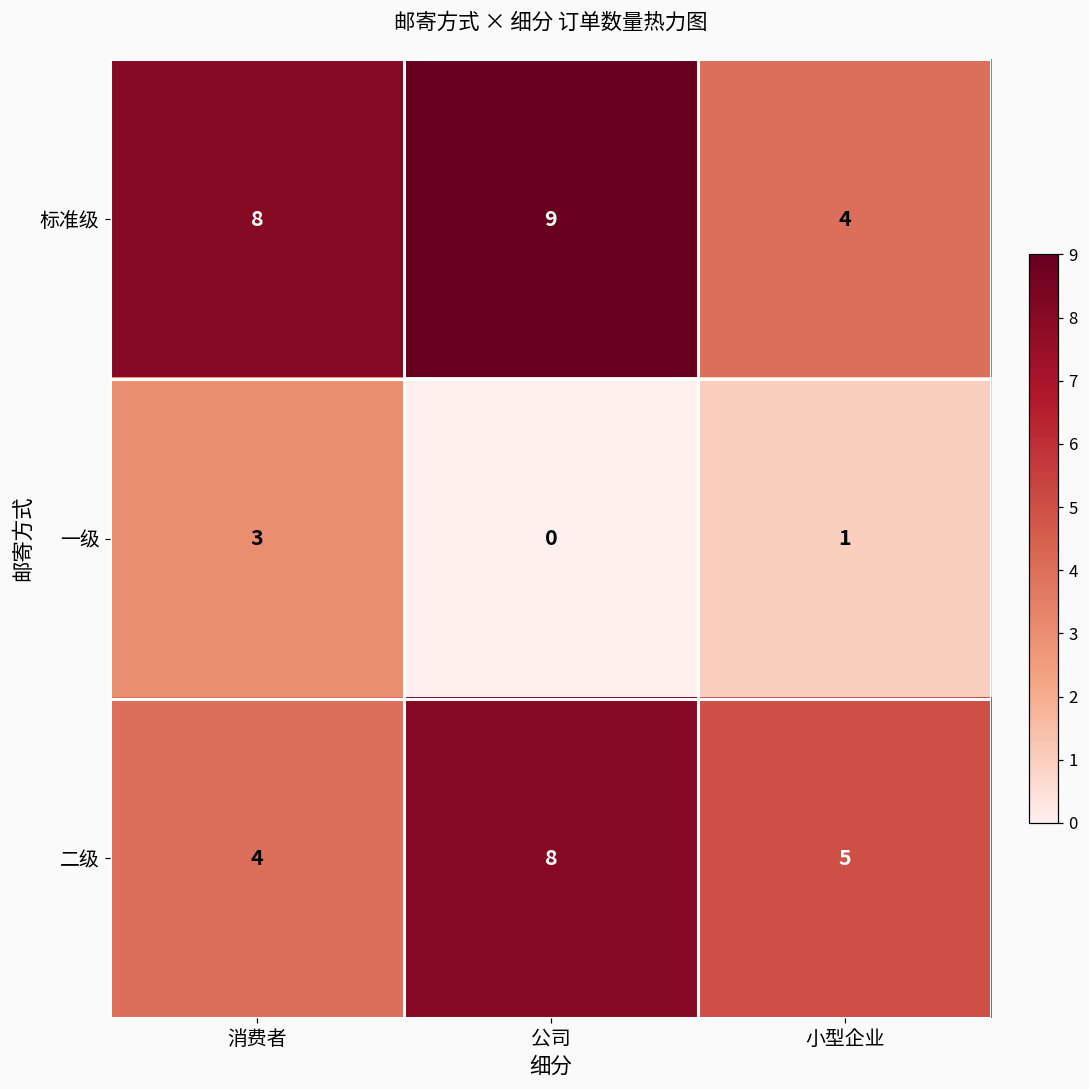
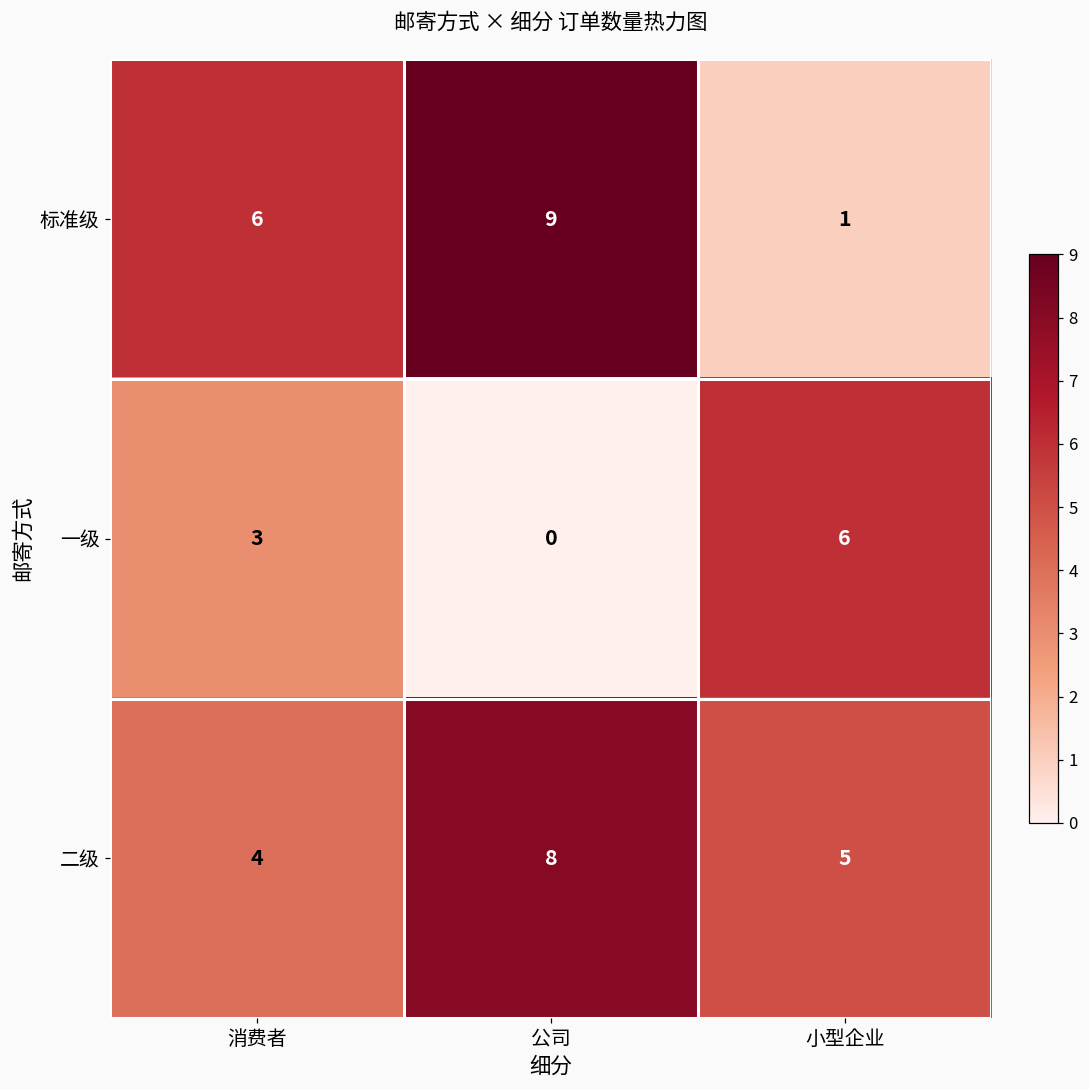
  {
    "标准级": {
-     "消费者": 8,
+     "消费者": 6,
      "公司": 9,
-     "小型企业": 4
+     "小型企业": 1
    },
    "一级": {
      "消费者": 3,
      "公司": 0,
-     "小型企业": 1
+     "小型企业": 6
    },
    "二级": {
      "消费者": 4,
      "公司": 8,
      "小型企业": 5
    }
  }
